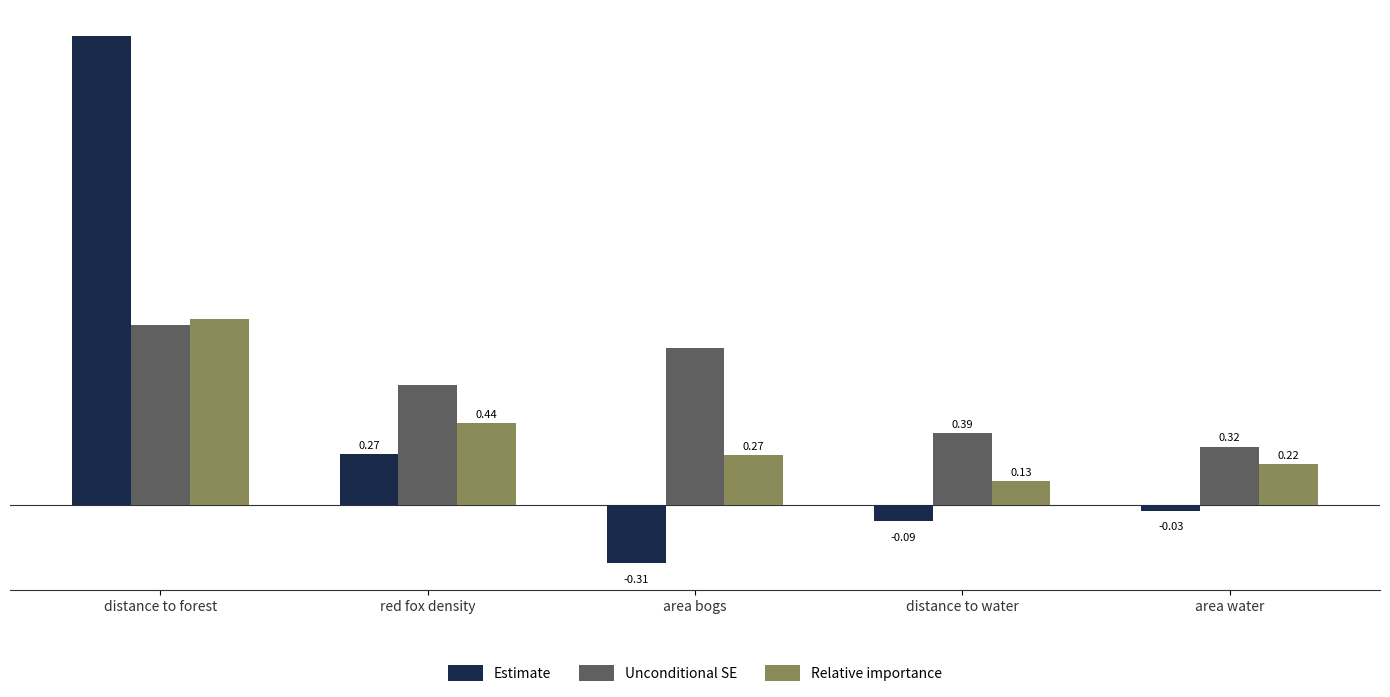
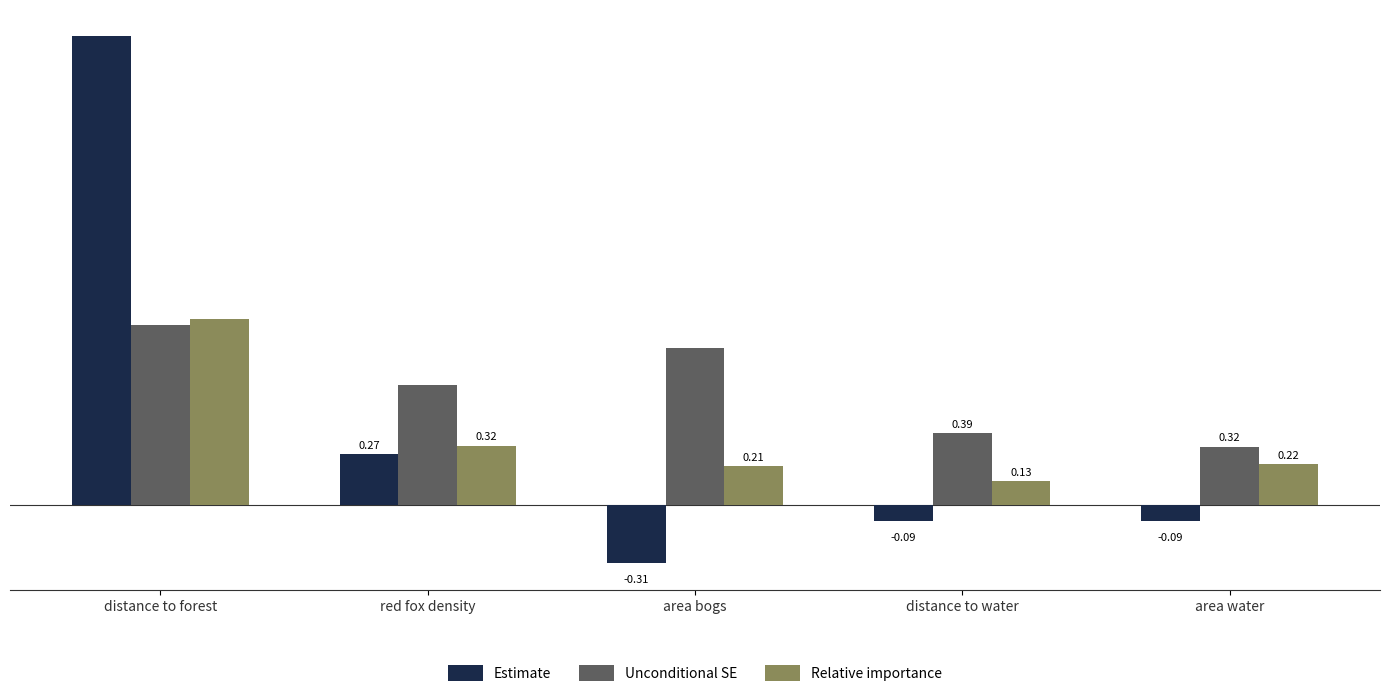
  {
    "Estimate": {
      "red fox density": 0.27,
      "area bogs": -0.31,
      "distance to water": -0.09,
-     "area water": -0.03
+     "area water": -0.09
    },
    "Unconditional SE": {
      "distance to water": 0.39,
      "area water": 0.32
    },
    "Relative importance": {
-     "red fox density": 0.44,
-     "area bogs": 0.27,
+     "red fox density": 0.32,
+     "area bogs": 0.21,
      "distance to water": 0.13,
      "area water": 0.22
    }
  }
